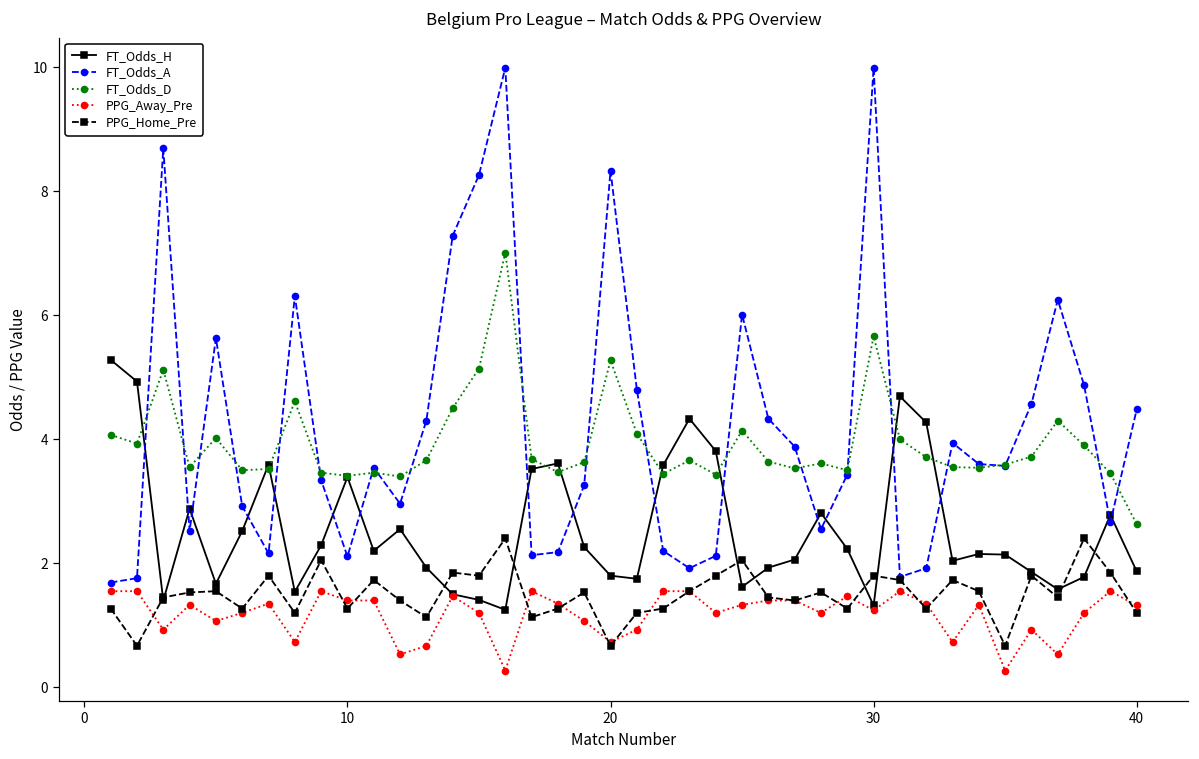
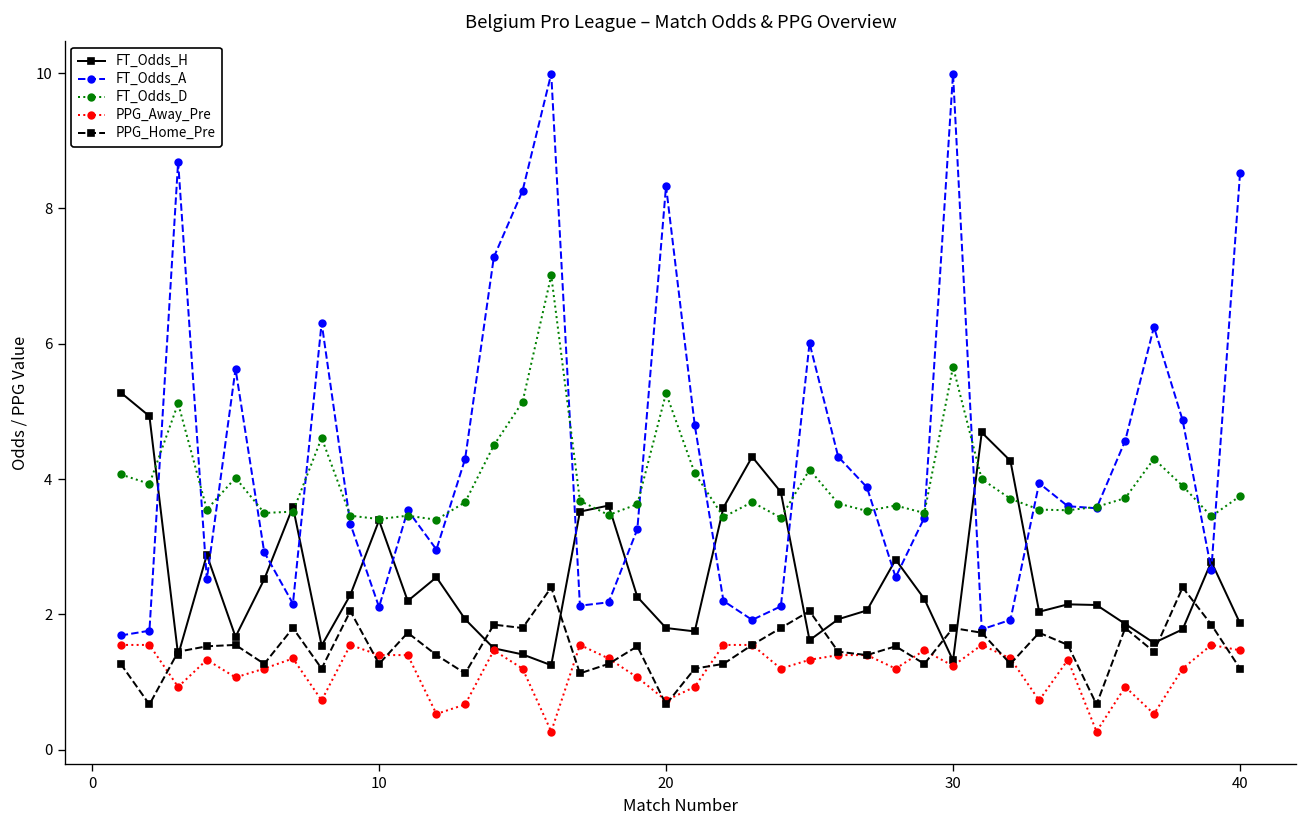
  {
    "FT_Odds_A": {
      "10": 2.1,
      "20": 8.3,
      "30": 10.0,
-     "40": 4.5
+     "40": 8.5
    },
    "FT_Odds_D": {
      "20": 5.3,
      "30": 5.7,
-     "40": 2.6
+     "40": 3.8
    },
    "PPG_Away_Pre": {
      "10": 1.4,
      "20": 0.7,
      "30": 1.2,
-     "40": 1.3
+     "40": 1.5
    }
  }
